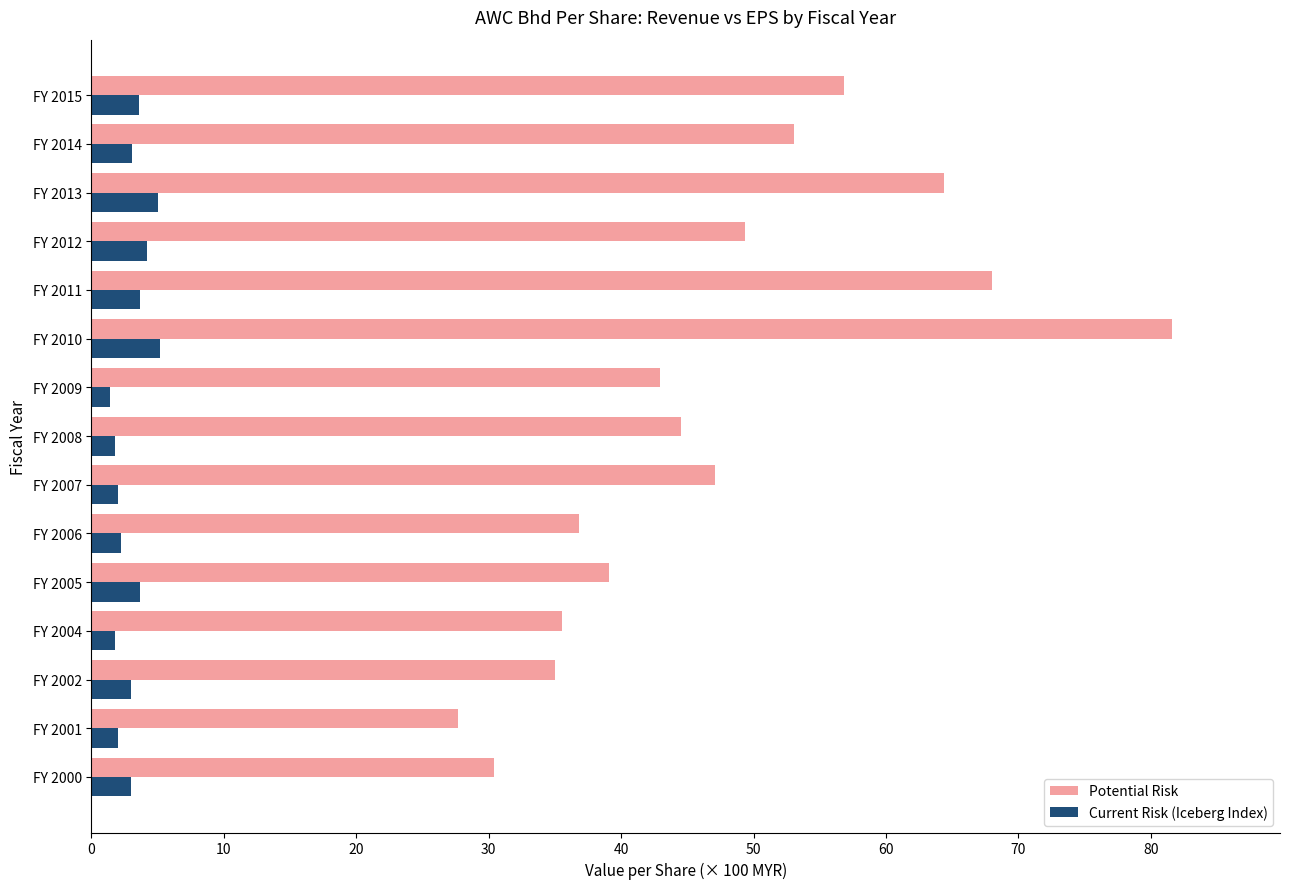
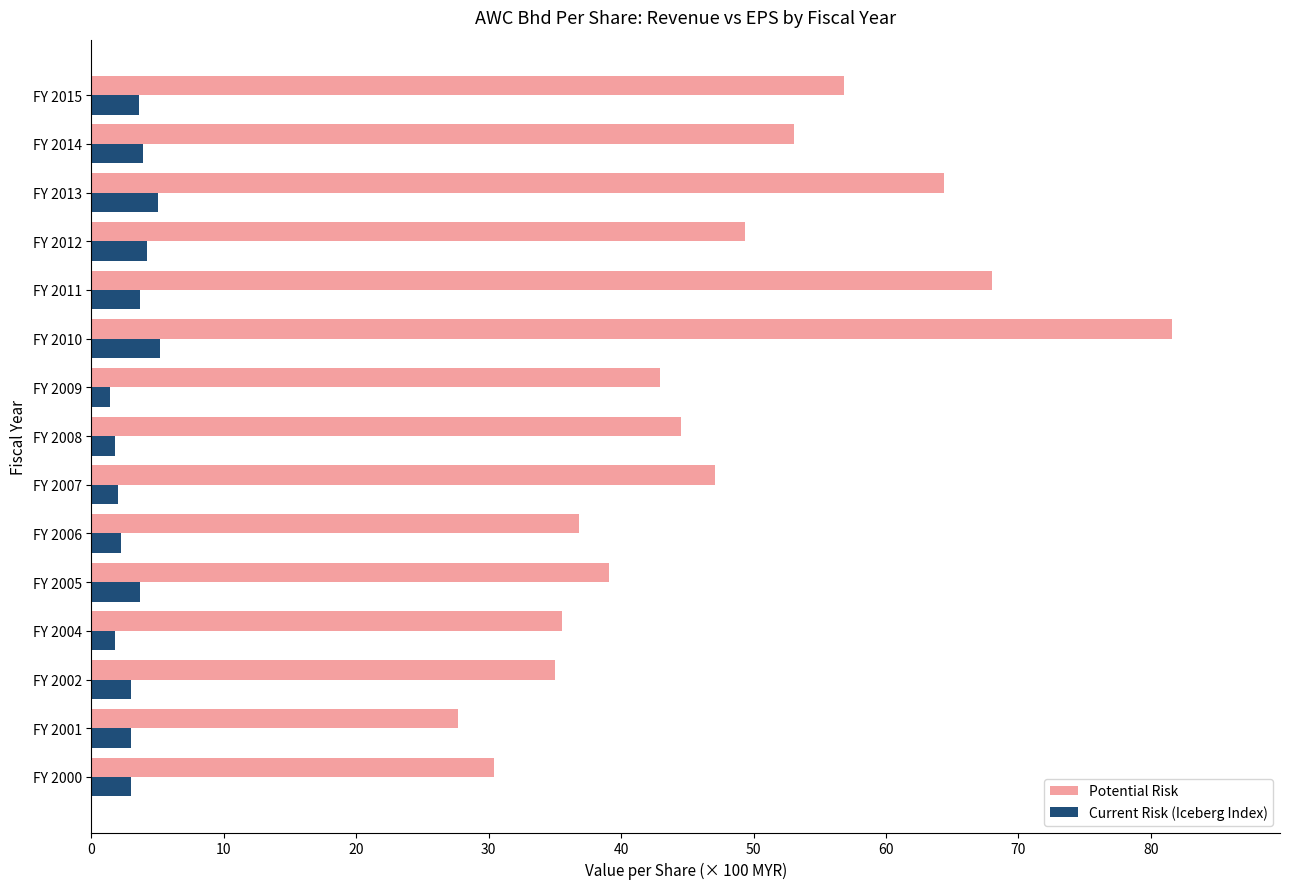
  {
    "Potential Risk": {
      "FY 2015": 56.8,
      "FY 2014": 53.0,
      "FY 2013": 64.3,
      "FY 2012": 49.3,
      "FY 2011": 68.0,
      "FY 2010": 81.6,
      "FY 2009": 42.9,
      "FY 2008": 44.5,
      "FY 2007": 47.1,
      "FY 2006": 36.8,
      "FY 2005": 39.1,
      "FY 2004": 35.5,
      "FY 2002": 35.0,
      "FY 2001": 27.7,
      "FY 2000": 30.4
    },
    "Current Risk (Iceberg Index)": {
      "FY 2015": 3.6,
-     "FY 2014": 3.1,
+     "FY 2014": 3.9,
      "FY 2013": 5.0,
      "FY 2012": 4.2,
      "FY 2011": 3.7,
      "FY 2010": 5.2,
      "FY 2009": 1.4,
      "FY 2008": 1.8,
      "FY 2007": 2.0,
      "FY 2006": 2.2,
      "FY 2005": 3.7,
      "FY 2004": 1.8,
      "FY 2002": 3.0,
-     "FY 2001": 2.0,
+     "FY 2001": 3.0,
      "FY 2000": 3.0
    }
  }
